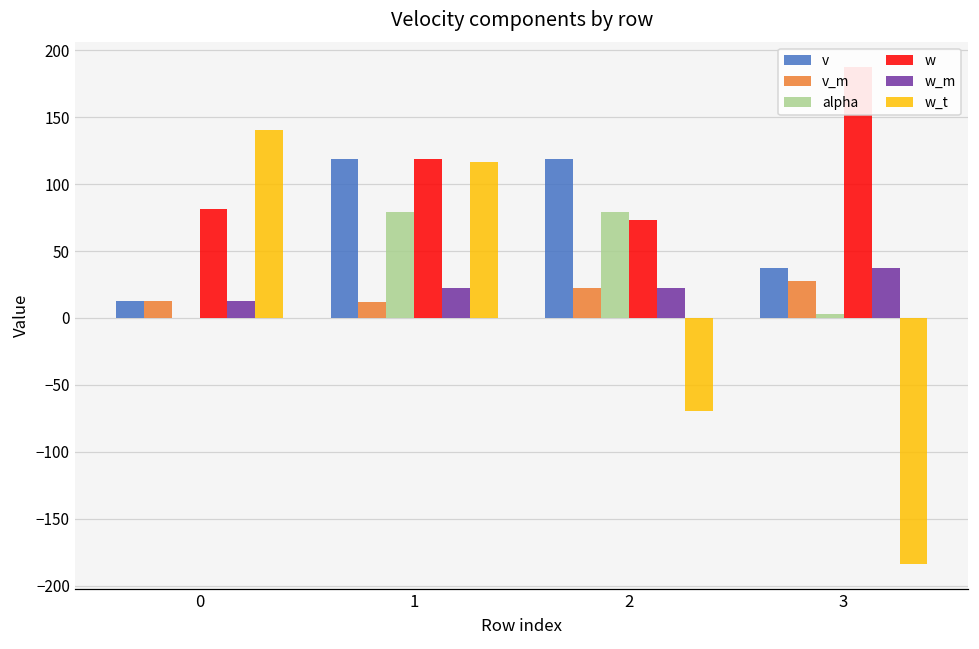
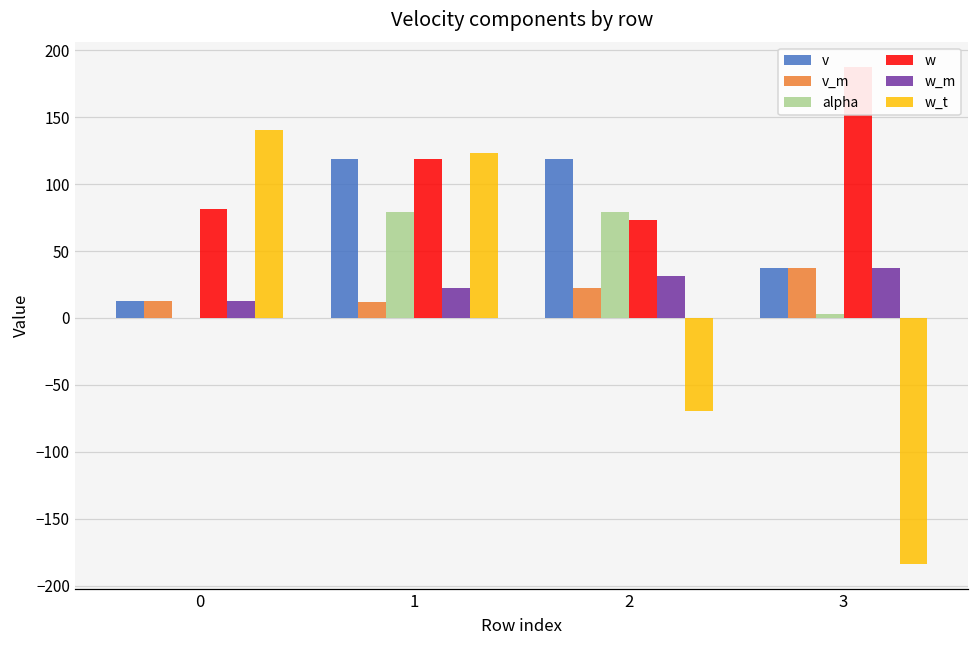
  {
    "v": {
      "0": 12,
      "1": 119,
      "2": 119,
      "3": 38
    },
    "v_m": {
      "0": 12,
      "1": 12,
      "2": 23,
-     "3": 27
+     "3": 38
    },
    "alpha": {
      "0": 0,
      "1": 79,
      "2": 79,
      "3": 3
    },
    "w": {
      "0": 81,
      "1": 119,
      "2": 73
    },
    "w_m": {
      "0": 12,
      "1": 23,
-     "2": 23,
+     "2": 31,
      "3": 38
    },
    "w_t": {
      "0": 140,
-     "1": 117,
+     "1": 123,
      "2": -69,
      "3": -184
    }
  }
